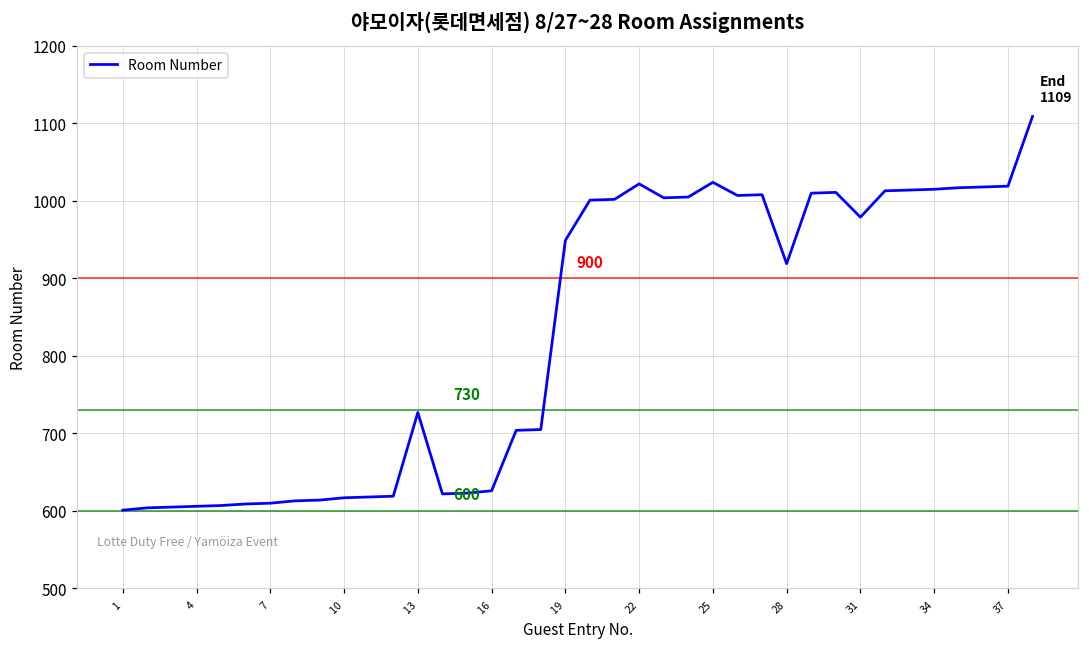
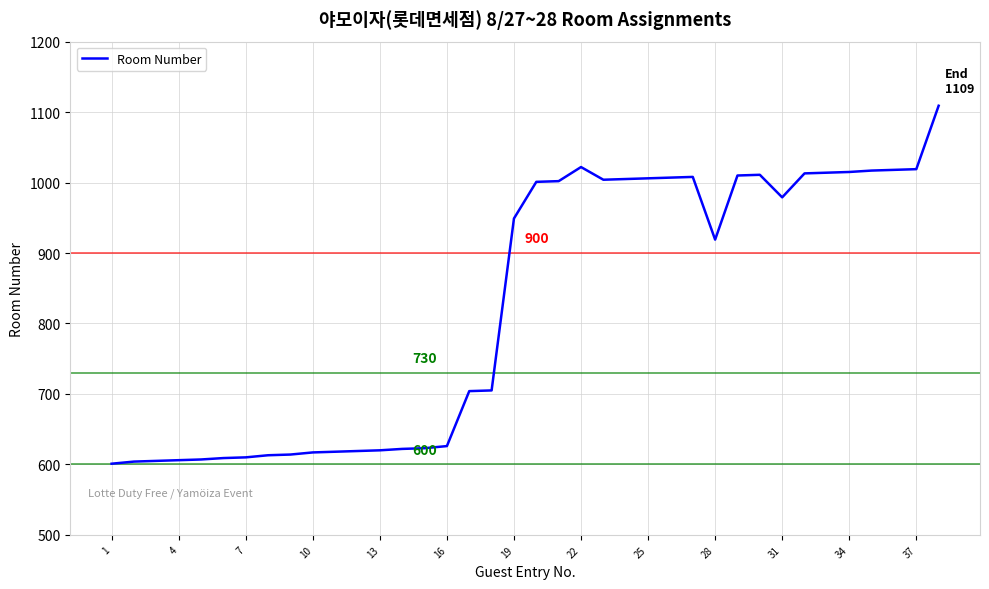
  {
    "1": 600,
    "4": 610,
    "7": 610,
    "10": 620,
-   "13": 730,
+   "13": 620,
    "16": 630,
    "22": 1020,
-   "25": 1020,
+   "25": 1010,
    "28": 920,
    "31": 980,
    "34": 1020,
    "37": 1020
  }
